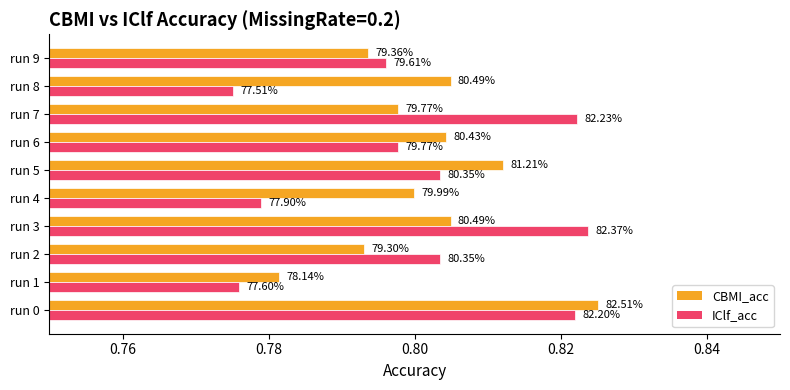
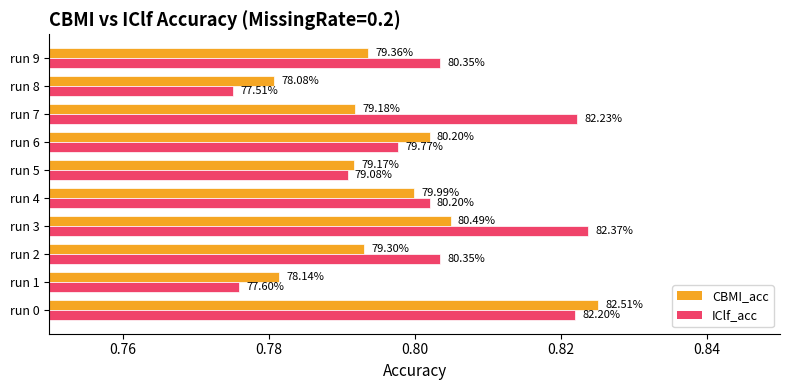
  {
    "CBMI_acc": {
      "run 9": "79.36%",
-     "run 8": "80.49%",
-     "run 7": "79.77%",
-     "run 6": "80.43%",
-     "run 5": "81.21%",
+     "run 8": "78.08%",
+     "run 7": "79.18%",
+     "run 6": "80.20%",
+     "run 5": "79.17%",
      "run 4": "79.99%",
      "run 3": "80.49%",
      "run 2": "79.30%",
      "run 1": "78.14%",
      "run 0": "82.51%"
    },
    "IClf_acc": {
-     "run 9": "79.61%",
+     "run 9": "80.35%",
      "run 8": "77.51%",
      "run 7": "82.23%",
      "run 6": "79.77%",
-     "run 5": "80.35%",
-     "run 4": "77.90%",
+     "run 5": "79.08%",
+     "run 4": "80.20%",
      "run 3": "82.37%",
      "run 2": "80.35%",
      "run 1": "77.60%",
      "run 0": "82.20%"
    }
  }
